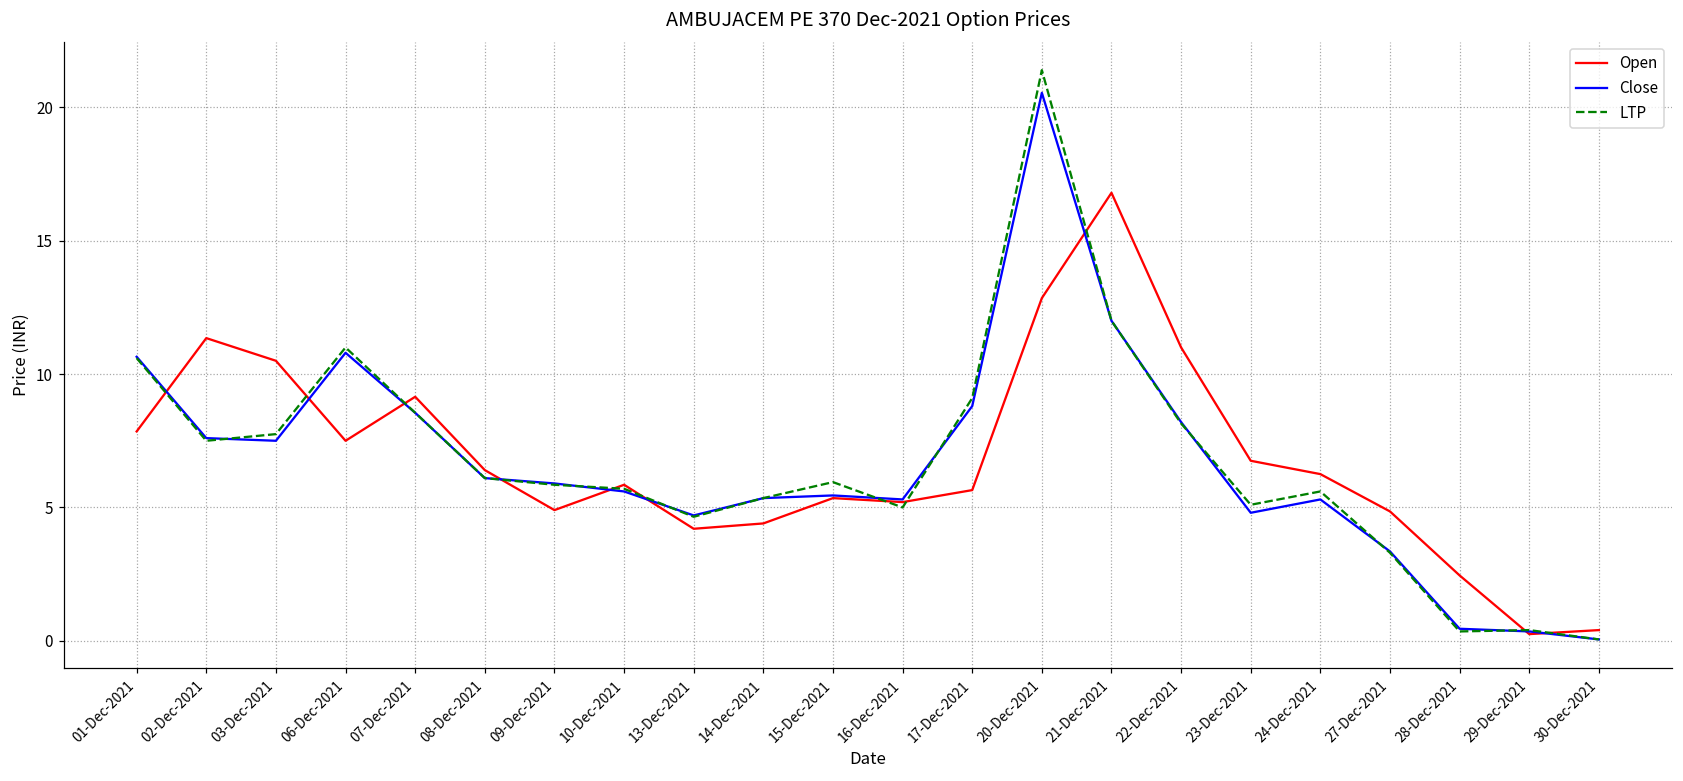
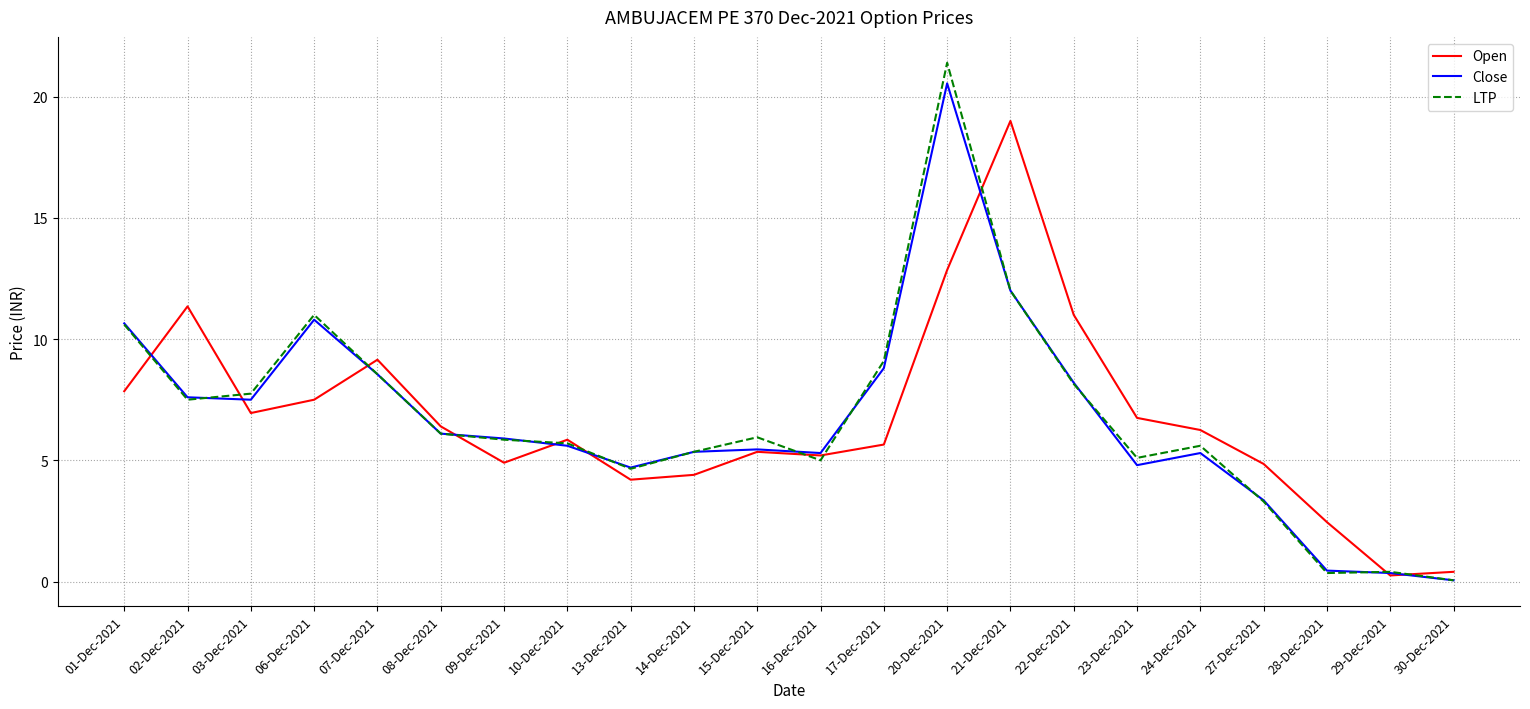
  {
    "Open": {
      "01-Dec-2021": 7.9,
      "02-Dec-2021": 11.4,
-     "03-Dec-2021": 10.5,
+     "03-Dec-2021": 7.0,
      "06-Dec-2021": 7.5,
      "07-Dec-2021": 9.2,
      "08-Dec-2021": 6.4,
      "09-Dec-2021": 4.9,
      "10-Dec-2021": 5.9,
      "13-Dec-2021": 4.2,
      "14-Dec-2021": 4.4,
      "17-Dec-2021": 5.7,
      "20-Dec-2021": 12.9,
-     "21-Dec-2021": 16.8,
+     "21-Dec-2021": 19.0,
      "22-Dec-2021": 11.0,
      "23-Dec-2021": 6.8,
      "24-Dec-2021": 6.3,
      "27-Dec-2021": 4.9,
      "28-Dec-2021": 2.5,
      "30-Dec-2021": 0.4
    },
    "Close": {
      "03-Dec-2021": 7.5,
      "06-Dec-2021": 10.8,
      "17-Dec-2021": 8.8,
      "20-Dec-2021": 20.6,
      "23-Dec-2021": 4.8,
      "24-Dec-2021": 5.3
    },
    "LTP": {
      "03-Dec-2021": 7.8,
      "06-Dec-2021": 11.0,
      "15-Dec-2021": 6.0,
      "16-Dec-2021": 5.0,
      "17-Dec-2021": 9.1,
      "20-Dec-2021": 21.4,
      "23-Dec-2021": 5.1,
      "24-Dec-2021": 5.6
    }
  }
